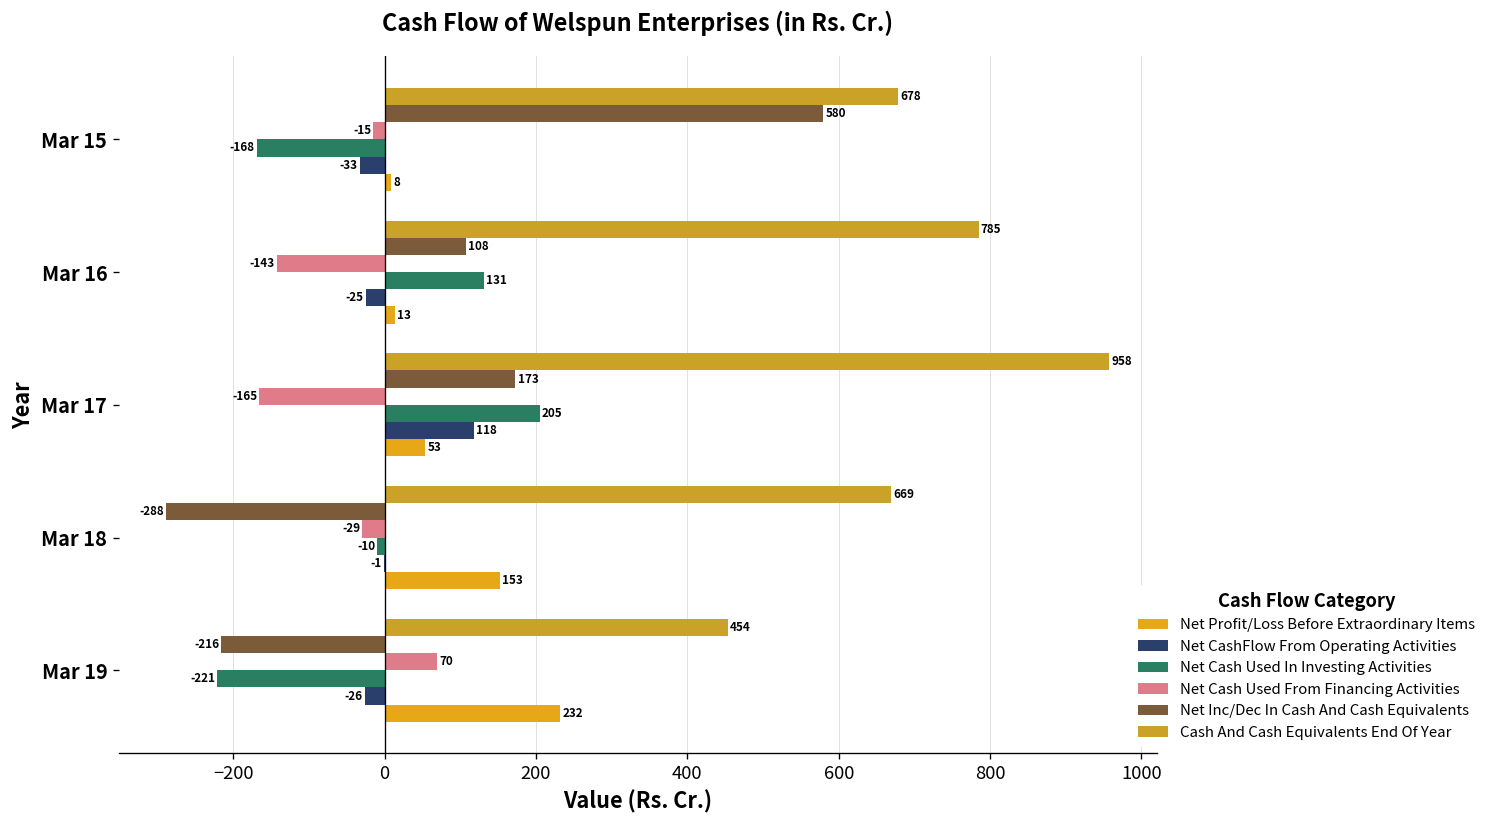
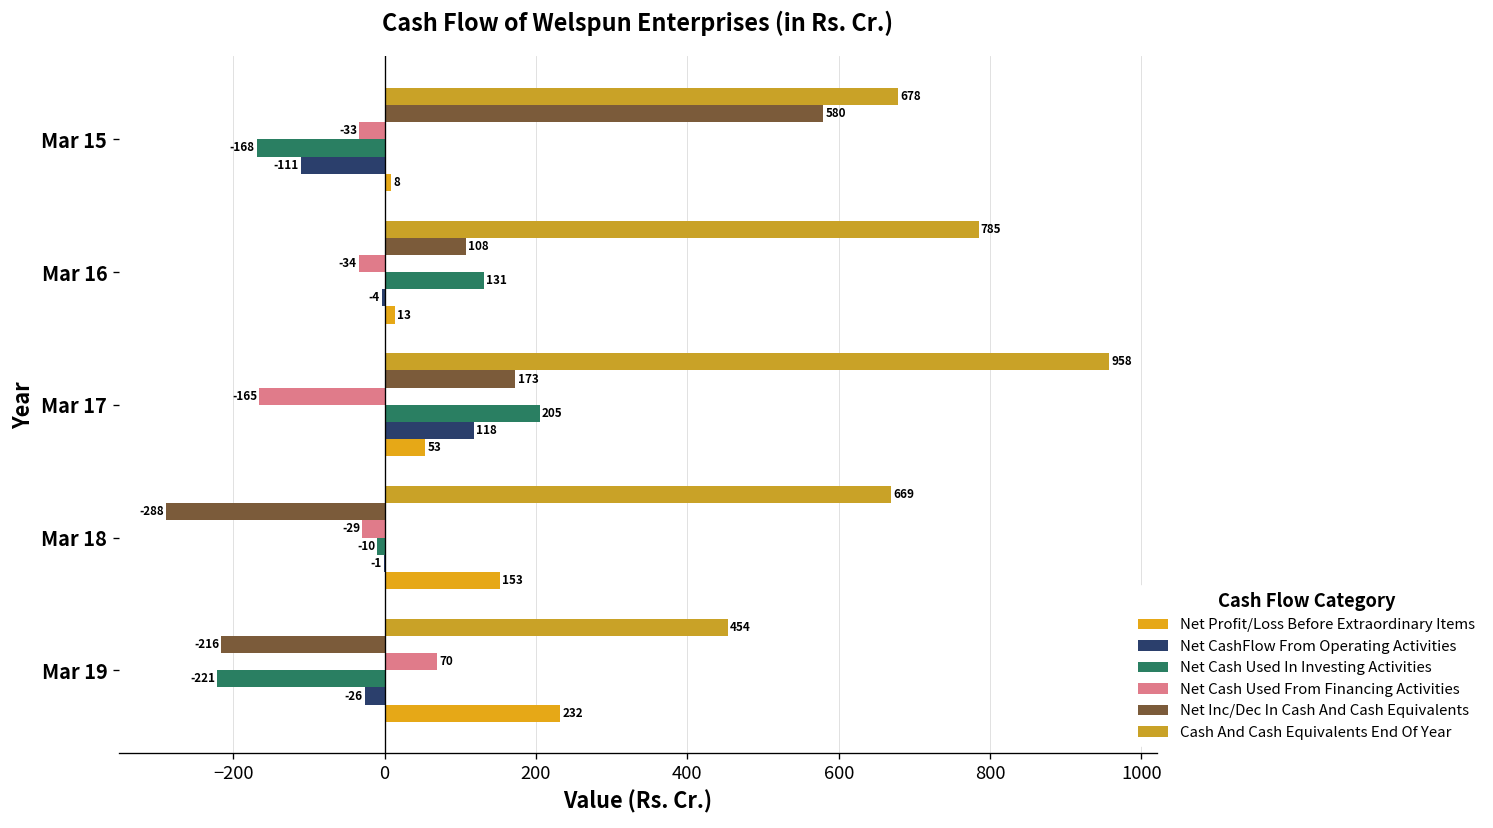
  {
    "Net CashFlow From Operating Activities": {
-     "Mar 15": -33,
-     "Mar 16": -25,
+     "Mar 15": -111,
+     "Mar 16": -4,
      "Mar 17": 118,
      "Mar 18": -1,
      "Mar 19": -26
    },
    "Net Cash Used In Investing Activities": {
      "Mar 15": -168,
      "Mar 16": 131,
      "Mar 17": 205,
      "Mar 18": -10,
      "Mar 19": -221
    },
    "Net Cash Used From Financing Activities": {
-     "Mar 15": -15,
-     "Mar 16": -143,
+     "Mar 15": -33,
+     "Mar 16": -34,
      "Mar 17": -165,
      "Mar 18": -29,
      "Mar 19": 70
    },
    "Net Inc/Dec In Cash And Cash Equivalents": {
      "Mar 15": 580,
      "Mar 16": 108,
      "Mar 17": 173,
      "Mar 18": -288,
      "Mar 19": -216
    }
  }
